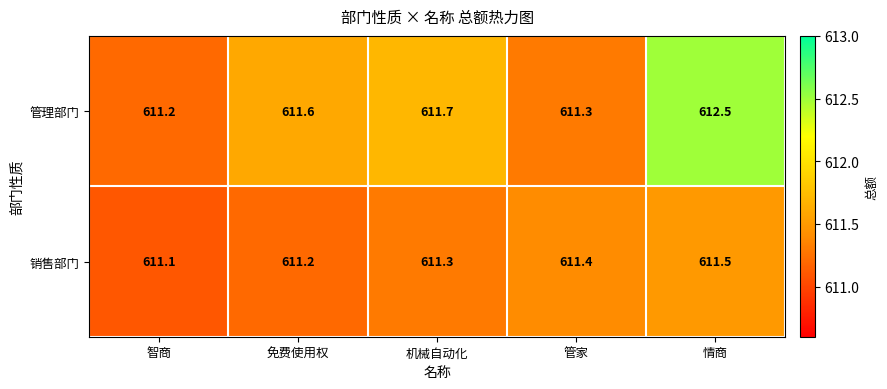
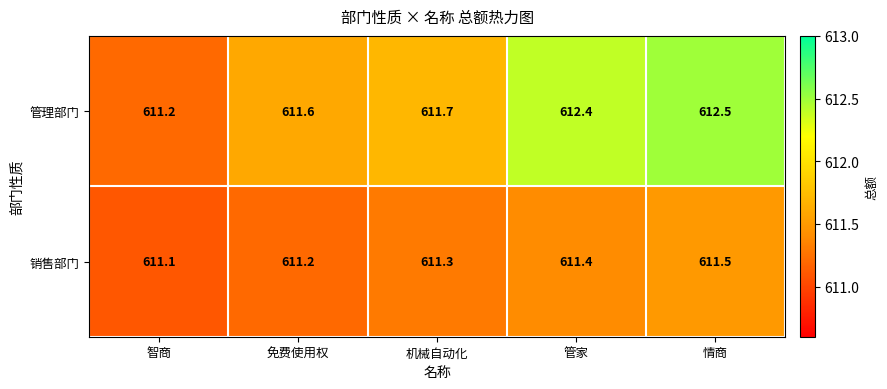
  {
    "管理部门": {
      "智商": 611.2,
      "免费使用权": 611.6,
      "机械自动化": 611.7,
-     "管家": 611.3,
+     "管家": 612.4,
      "情商": 612.5
    },
    "销售部门": {
      "智商": 611.1,
      "免费使用权": 611.2,
      "机械自动化": 611.3,
      "管家": 611.4,
      "情商": 611.5
    }
  }
